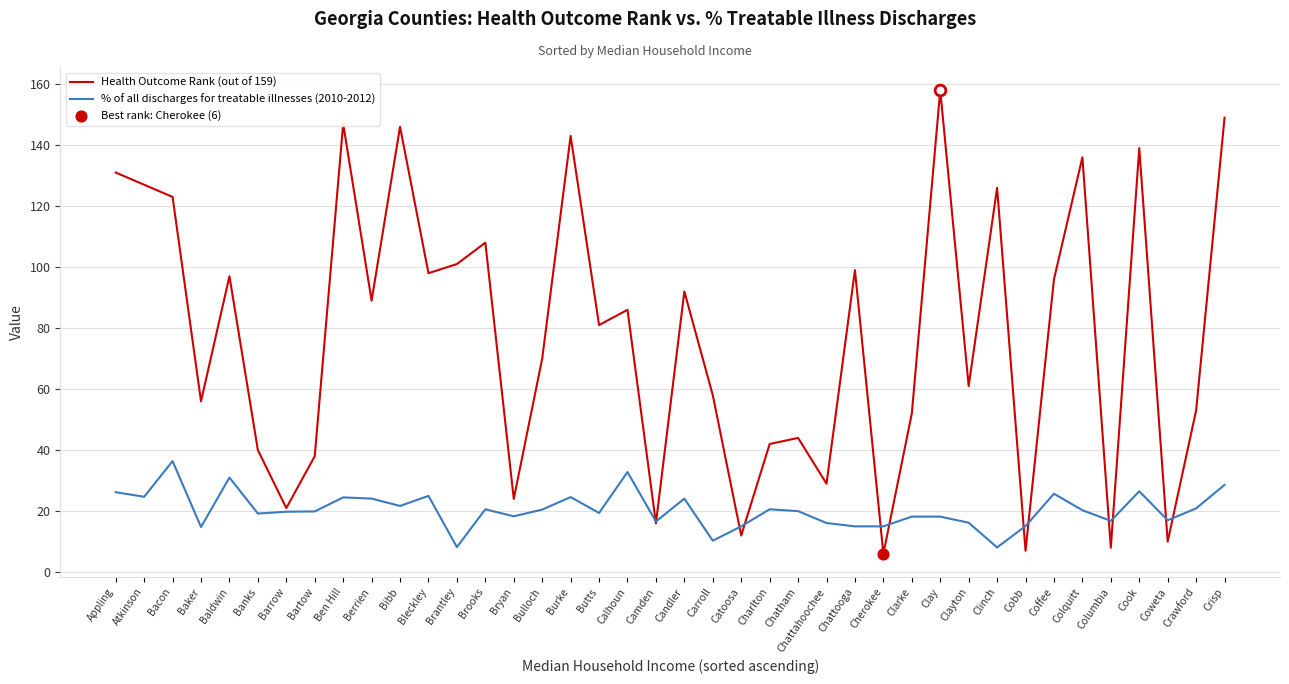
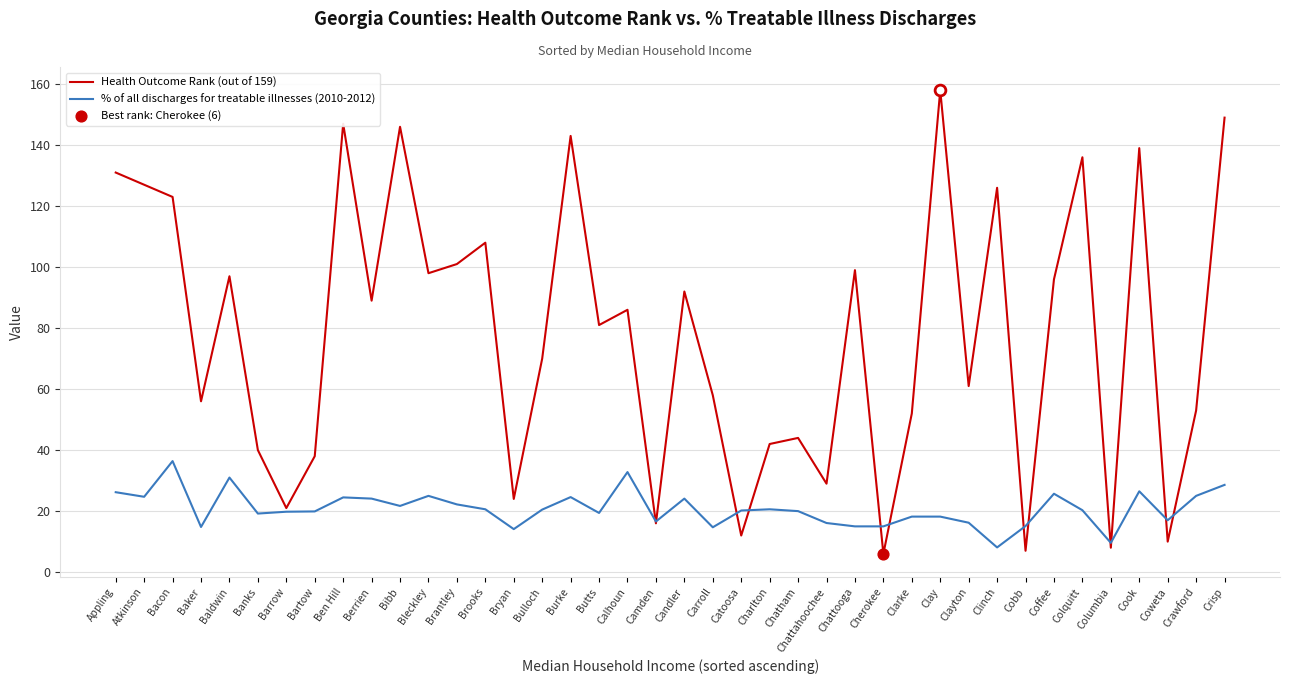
  {
    "% of all discharges for treatable illnesses (2010-2012)": {
      "Appling": 26,
      "Atkinson": 25,
      "Bacon": 36,
      "Baker": 15,
      "Baldwin": 31,
      "Banks": 19,
      "Barrow": 20,
      "Bartow": 20,
      "Ben Hill": 25,
      "Berrien": 24,
      "Bibb": 22,
      "Bleckley": 25,
-     "Brantley": 8,
+     "Brantley": 22,
      "Brooks": 21,
-     "Bryan": 18,
+     "Bryan": 14,
      "Bulloch": 21,
      "Burke": 25,
      "Butts": 19,
      "Calhoun": 33,
      "Candler": 24,
-     "Carroll": 10,
-     "Catoosa": 15,
+     "Carroll": 15,
+     "Catoosa": 20,
      "Charlton": 21,
      "Chatham": 20,
      "Chattahoochee": 16,
      "Chattooga": 15,
      "Cherokee": 15,
      "Clarke": 18,
      "Clay": 18,
      "Clayton": 16,
      "Clinch": 8,
      "Cobb": 15,
      "Coffee": 26,
      "Colquitt": 20,
-     "Columbia": 17,
+     "Columbia": 10,
      "Cook": 27,
      "Coweta": 17,
-     "Crawford": 21,
+     "Crawford": 25,
      "Crisp": 29
    }
  }
